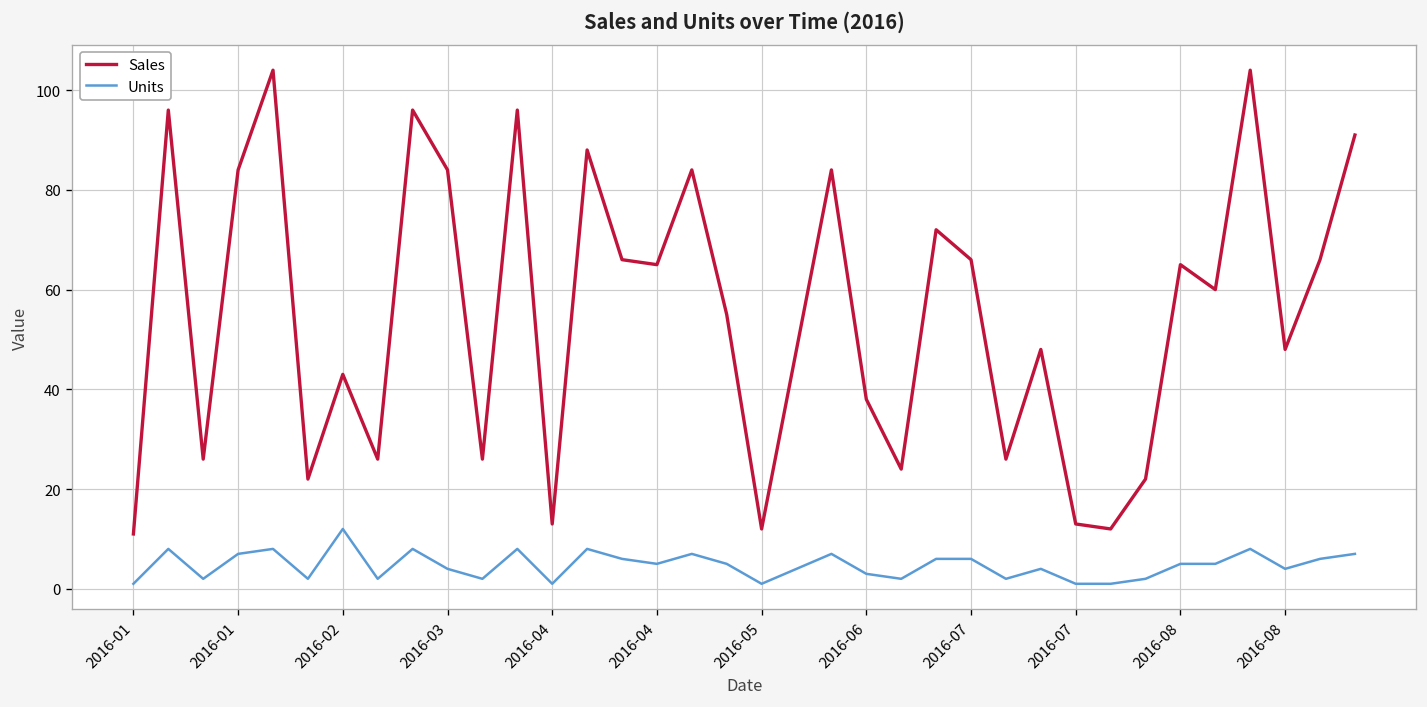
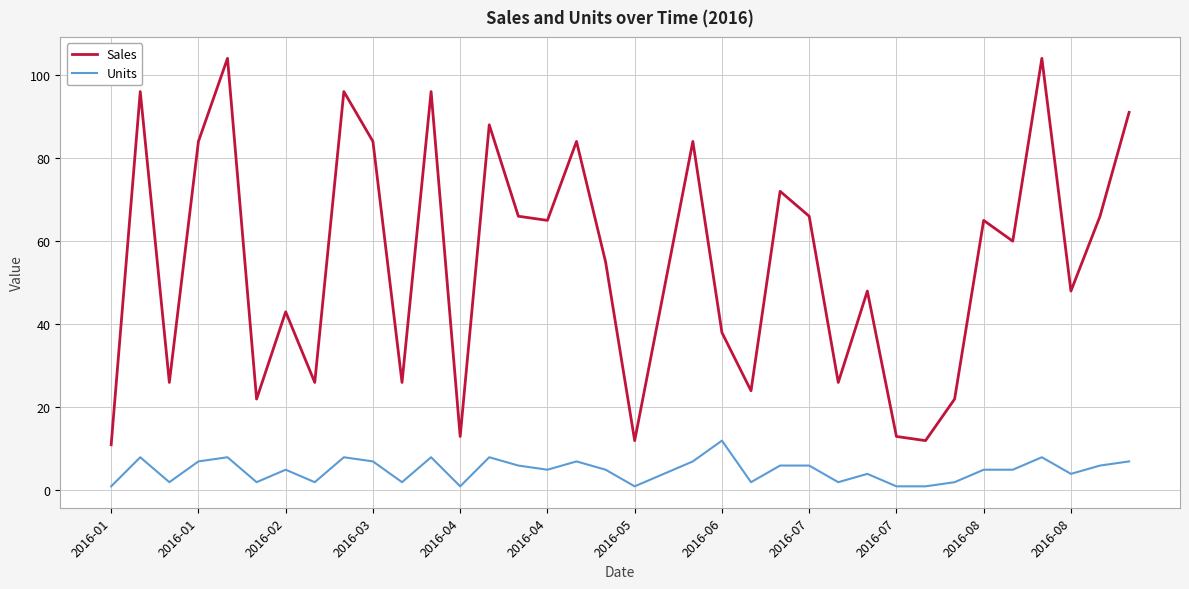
  {
    "Sales": {
      "2016-02": 43,
      "2016-03": 84,
      "2016-05": 12,
      "2016-06": 38
    },
    "Units": {
-     "2016-02": 12,
-     "2016-03": 4,
+     "2016-02": 5,
+     "2016-03": 7,
      "2016-05": 1,
-     "2016-06": 3
+     "2016-06": 12
    }
  }
